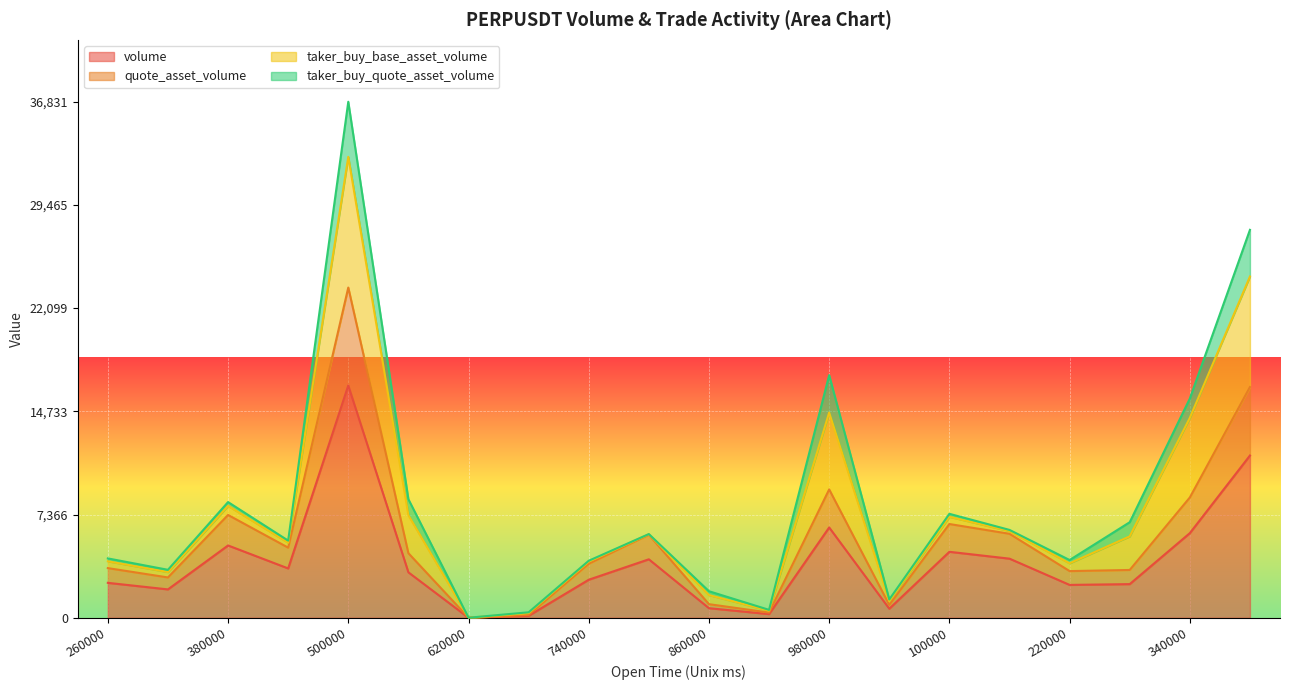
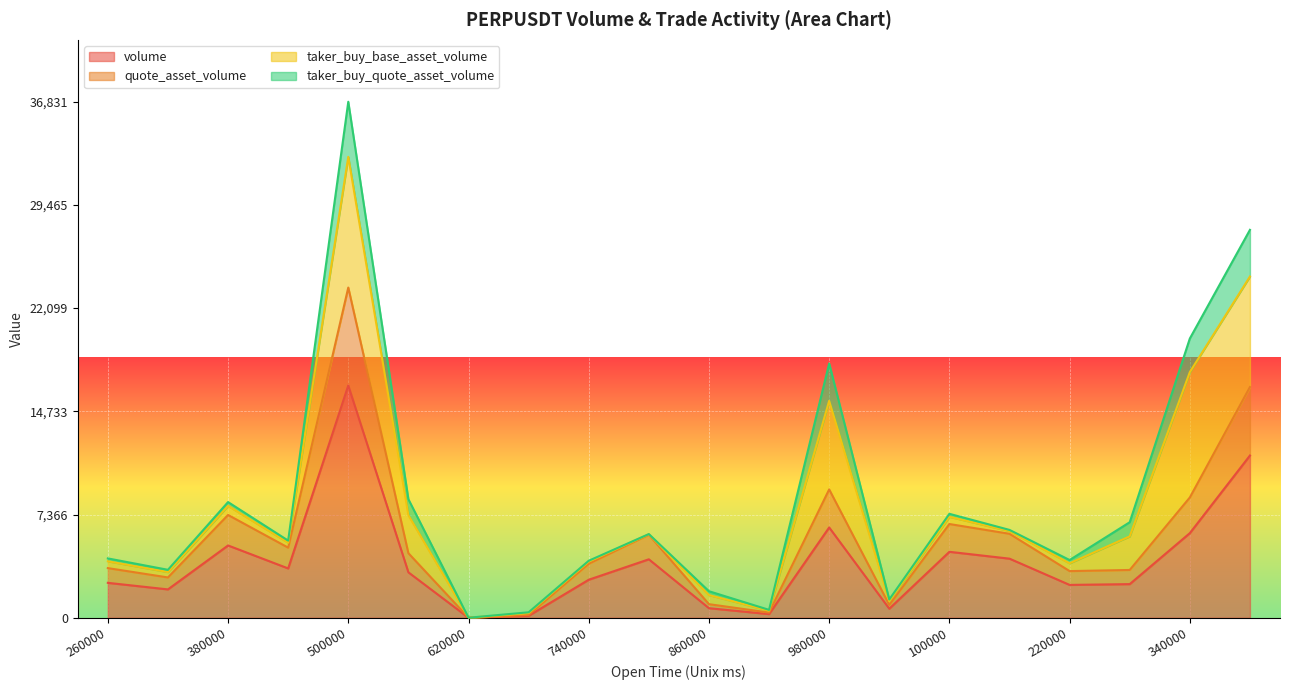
  {
    "taker_buy_base_asset_volume": {
      "260000": "500",
      "380000": "600",
      "500000": "9,300",
      "860000": "700",
-     "980000": "5,500",
+     "980000": "6,300",
      "100000": "500",
      "220000": "600",
-     "340000": "5,700"
+     "340000": "9,000"
    },
    "taker_buy_quote_asset_volume": {
      "260000": "200",
      "380000": "300",
      "500000": "3,900",
      "860000": "300",
      "980000": "2,700",
      "100000": "200",
      "220000": "200",
-     "340000": "1,400"
+     "340000": "2,400"
    }
  }
